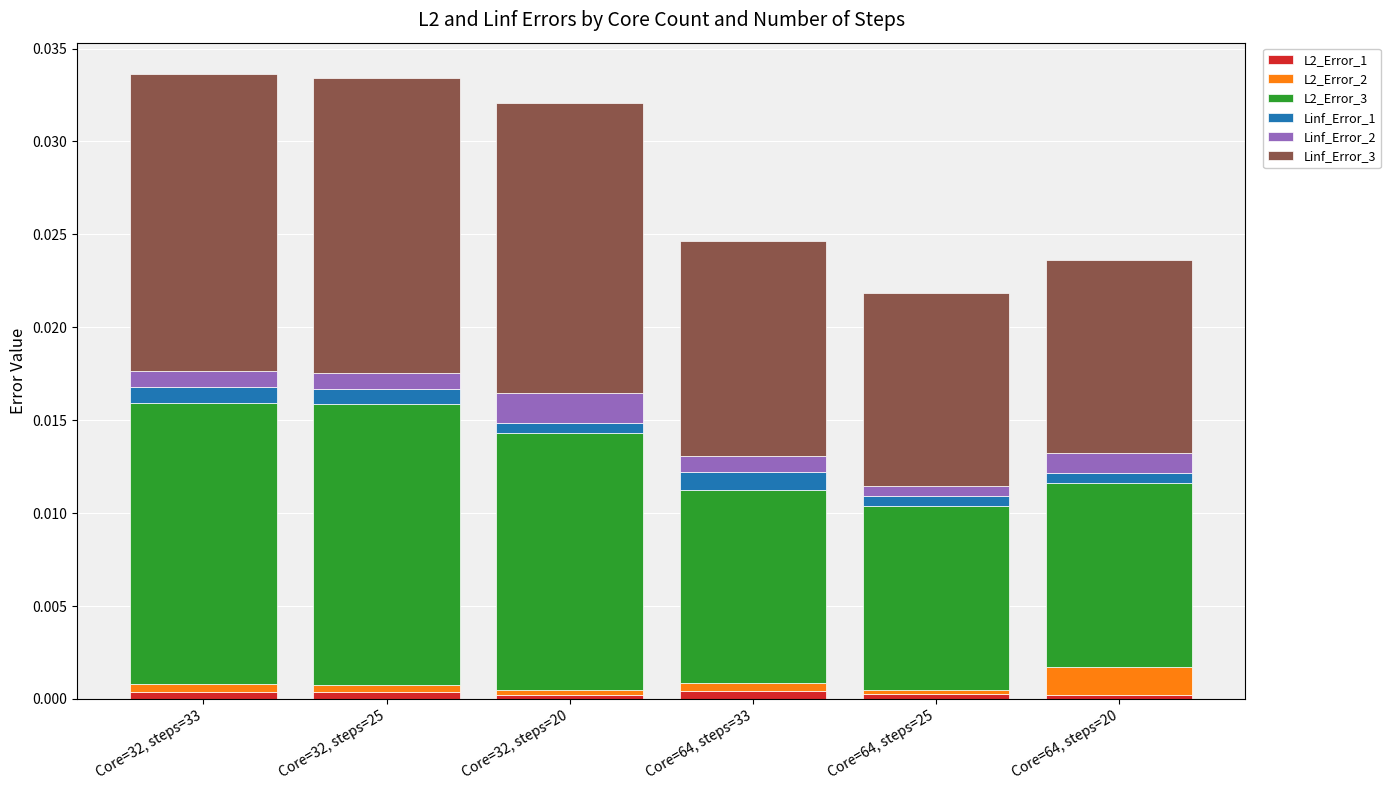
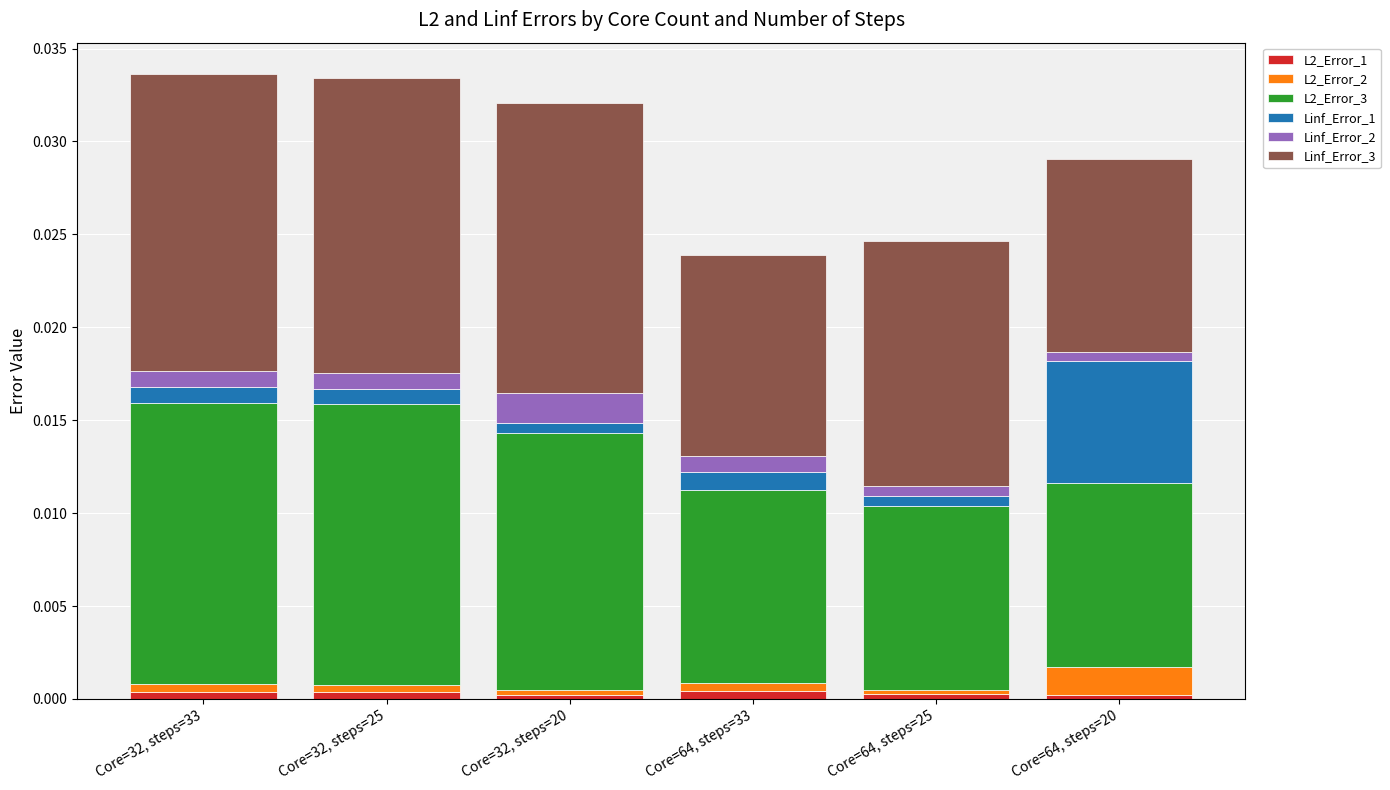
  {
    "L2_Error_1": {
      "Core=32, steps=33": 0.0004,
      "Core=32, steps=25": 0.0004,
      "Core=32, steps=20": 0.0002,
      "Core=64, steps=33": 0.0004,
      "Core=64, steps=25": 0.0002,
      "Core=64, steps=20": 0.0002
    },
    "L2_Error_2": {
      "Core=32, steps=33": 0.0004,
      "Core=32, steps=25": 0.0004,
      "Core=32, steps=20": 0.0002,
      "Core=64, steps=33": 0.0004,
      "Core=64, steps=25": 0.0002,
      "Core=64, steps=20": 0.0015
    },
    "L2_Error_3": {
      "Core=32, steps=33": 0.0151,
      "Core=32, steps=25": 0.0151,
      "Core=32, steps=20": 0.0138,
      "Core=64, steps=33": 0.0104,
      "Core=64, steps=25": 0.0099,
      "Core=64, steps=20": 0.0099
    },
    "Linf_Error_1": {
      "Core=32, steps=33": 0.0009,
      "Core=32, steps=25": 0.0008,
      "Core=32, steps=20": 0.0005,
      "Core=64, steps=33": 0.0009,
      "Core=64, steps=25": 0.0006,
-     "Core=64, steps=20": 0.0005
+     "Core=64, steps=20": 0.0066
    },
    "Linf_Error_2": {
      "Core=32, steps=33": 0.0009,
      "Core=32, steps=25": 0.0008,
      "Core=32, steps=20": 0.0016,
      "Core=64, steps=33": 0.0009,
      "Core=64, steps=25": 0.0005,
-     "Core=64, steps=20": 0.0011
+     "Core=64, steps=20": 0.0005
    },
    "Linf_Error_3": {
      "Core=32, steps=33": 0.0160,
      "Core=32, steps=25": 0.0159,
      "Core=32, steps=20": 0.0156,
-     "Core=64, steps=33": 0.0116,
-     "Core=64, steps=25": 0.0104,
+     "Core=64, steps=33": 0.0108,
+     "Core=64, steps=25": 0.0131,
      "Core=64, steps=20": 0.0103
    }
  }
